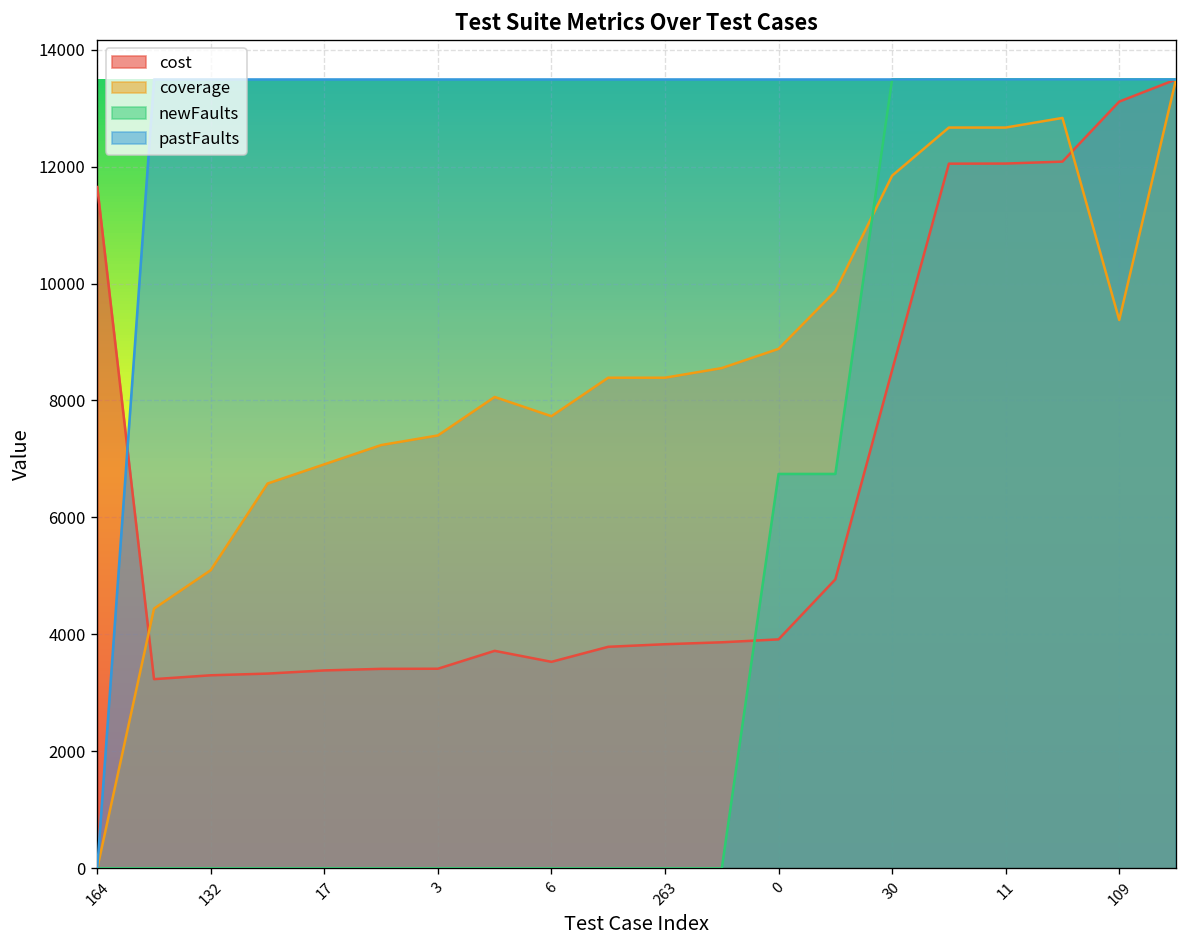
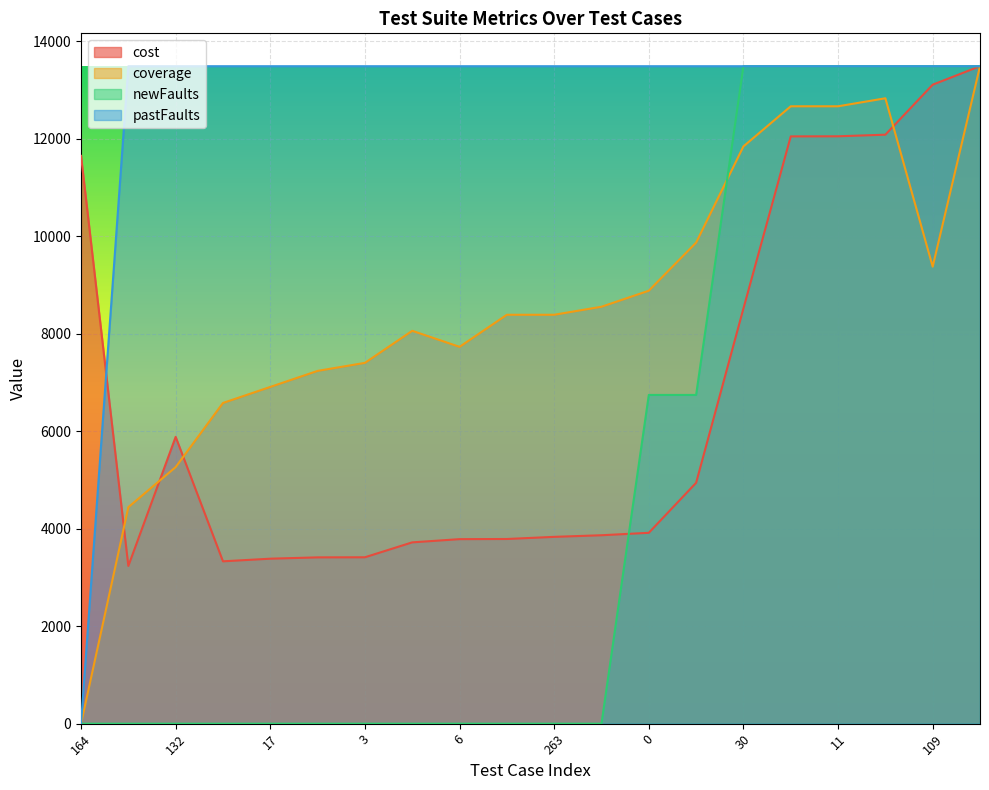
  {
    "cost": {
      "164": 11600,
-     "132": 3300,
-     "6": 3500,
+     "132": 5900,
+     "6": 3800,
      "263": 3800,
      "0": 3900,
      "30": 8500,
      "109": 13100
    },
    "coverage": {
-     "132": 5100,
+     "132": 5300,
      "6": 7700,
      "263": 8400,
      "0": 8900,
      "30": 11800,
      "109": 9400
    },
    "newFaults": {
      "132": 0,
      "6": 0,
      "263": 0,
      "0": 6700
    },
    "pastFaults": {
      "6": 13500,
      "263": 13500,
      "0": 13500
    }
  }
